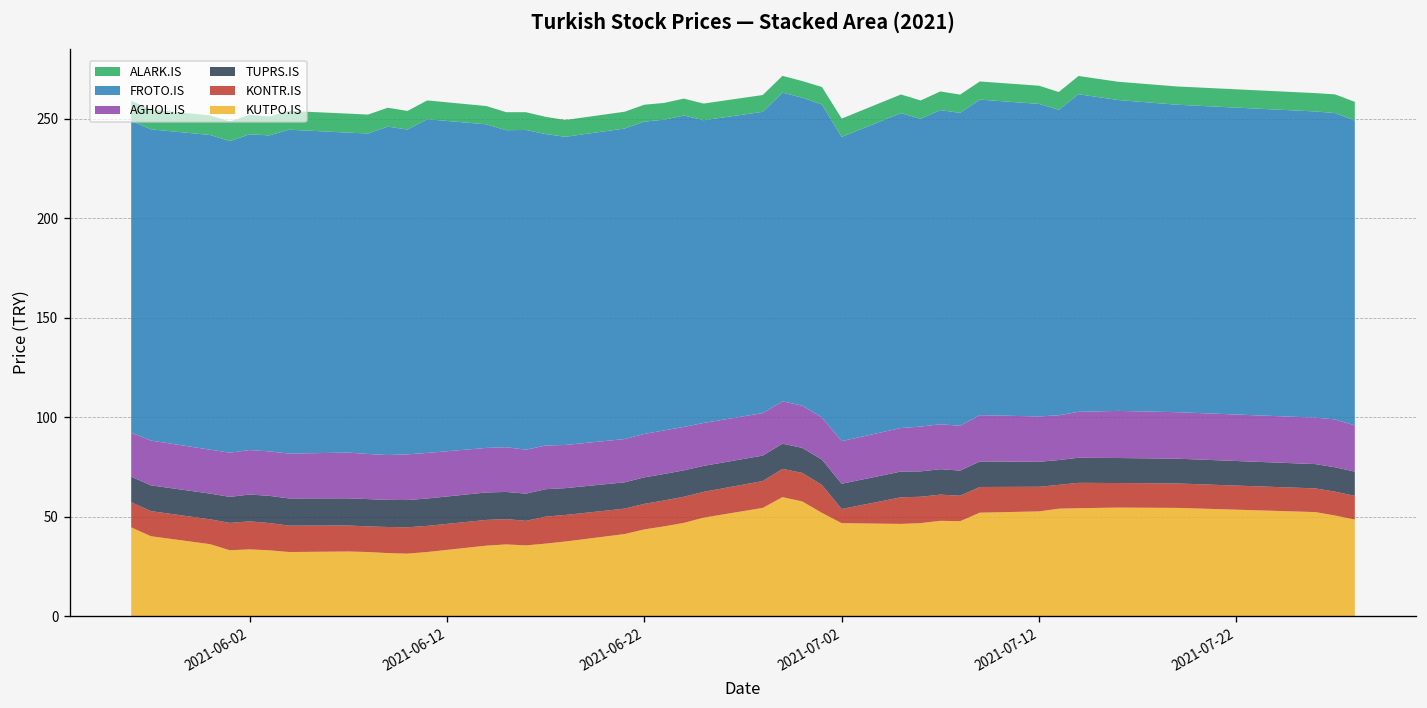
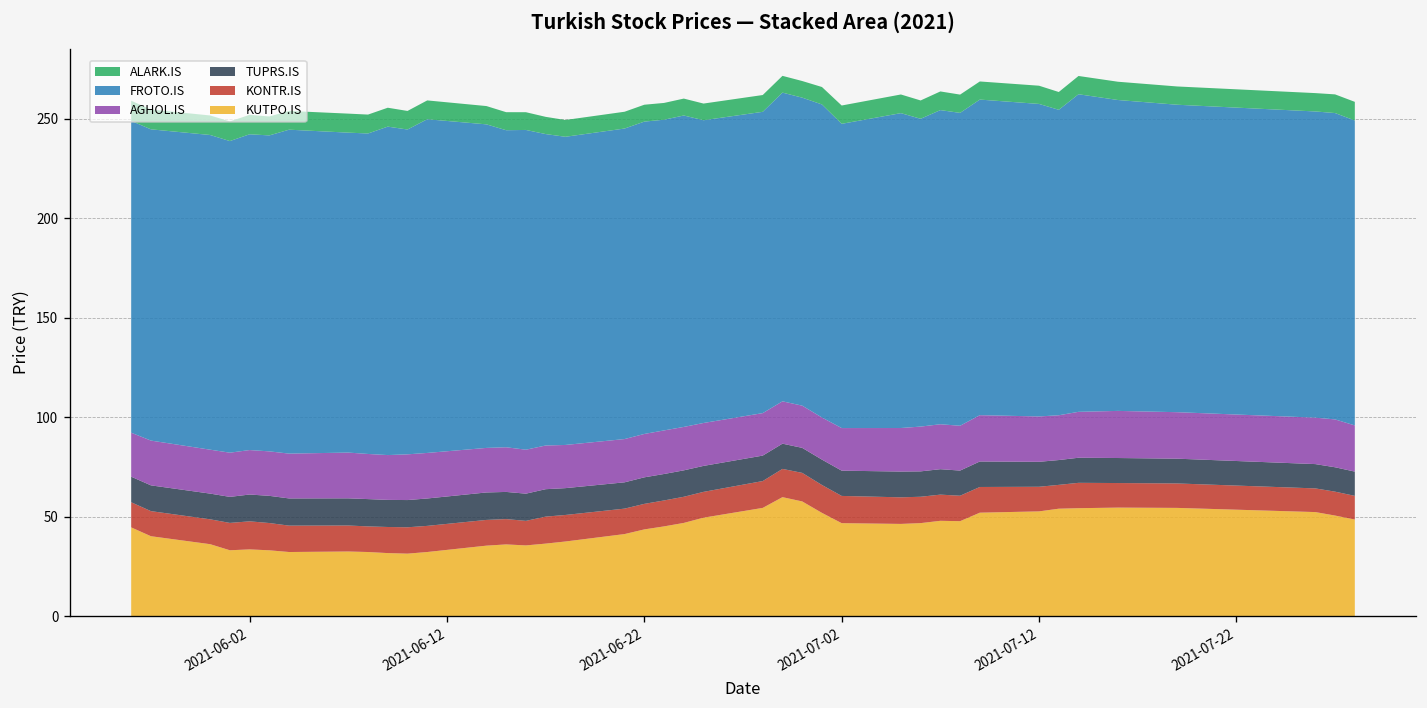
  {
    "KUTPO.IS": {
      "2021-06-02": 34,
      "2021-06-22": 44,
      "2021-07-02": 47,
      "2021-07-12": 53
    },
    "KONTR.IS": {
      "2021-06-02": 14,
      "2021-06-22": 13,
-     "2021-07-02": 7,
+     "2021-07-02": 14,
      "2021-07-12": 12
    },
    "TUPRS.IS": {
      "2021-06-02": 13,
      "2021-06-22": 13,
      "2021-07-02": 13,
      "2021-07-12": 13
    },
    "AGHOL.IS": {
      "2021-06-02": 22,
      "2021-06-22": 22,
      "2021-07-02": 21,
      "2021-07-12": 23
    },
    "FROTO.IS": {
      "2021-06-02": 159,
      "2021-06-22": 157,
      "2021-07-02": 153,
      "2021-07-12": 157
    },
    "ALARK.IS": {
      "2021-06-22": 8,
      "2021-07-02": 9,
      "2021-07-12": 9
    }
  }
